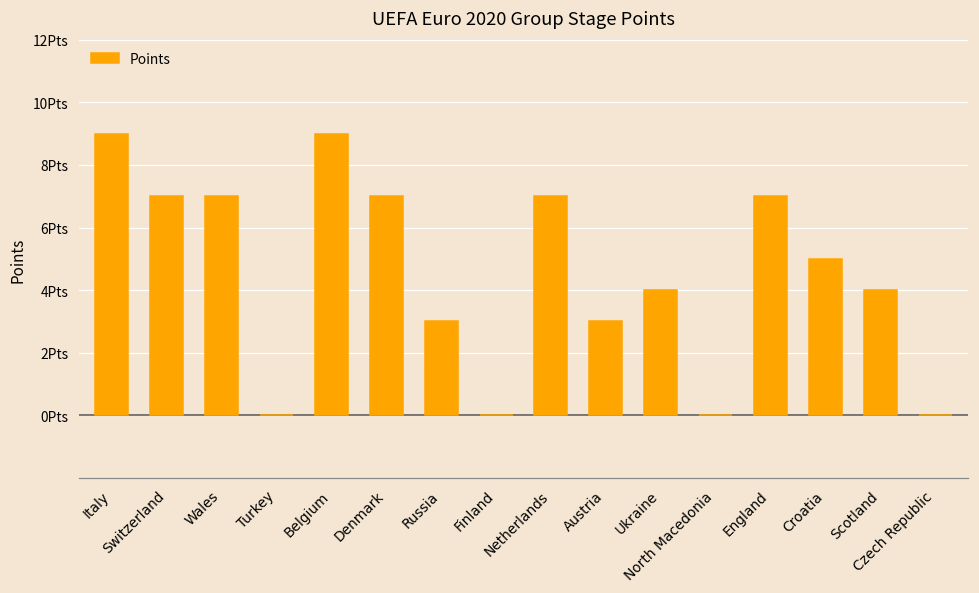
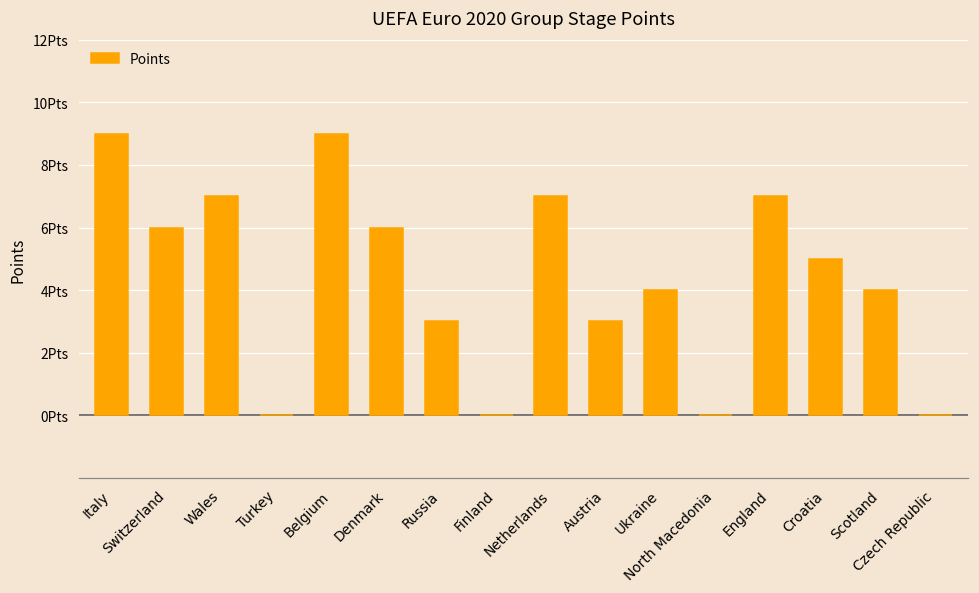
  {
    "Italy": "9Pts",
-   "Switzerland": "7Pts",
+   "Switzerland": "6Pts",
    "Wales": "7Pts",
    "Turkey": "0Pts",
    "Belgium": "9Pts",
-   "Denmark": "7Pts",
+   "Denmark": "6Pts",
    "Russia": "3Pts",
    "Finland": "0Pts",
    "Netherlands": "7Pts",
    "Austria": "3Pts",
    "Ukraine": "4Pts",
    "North Macedonia": "0Pts",
    "England": "7Pts",
    "Croatia": "5Pts",
    "Scotland": "4Pts",
    "Czech Republic": "0Pts"
  }
